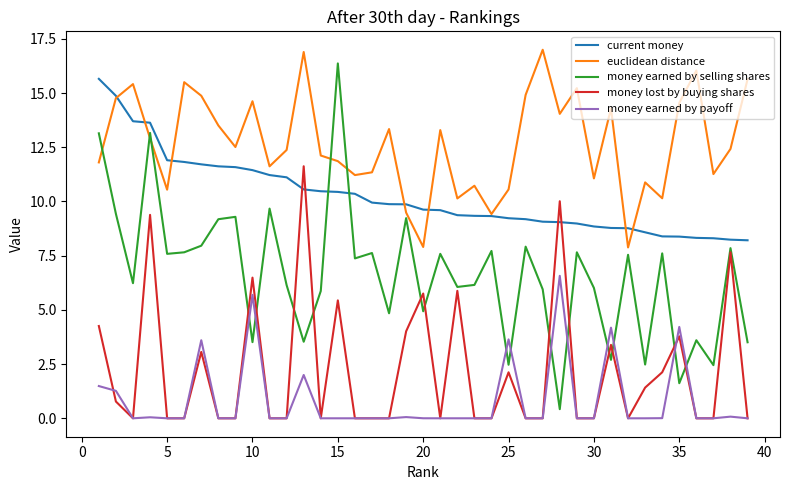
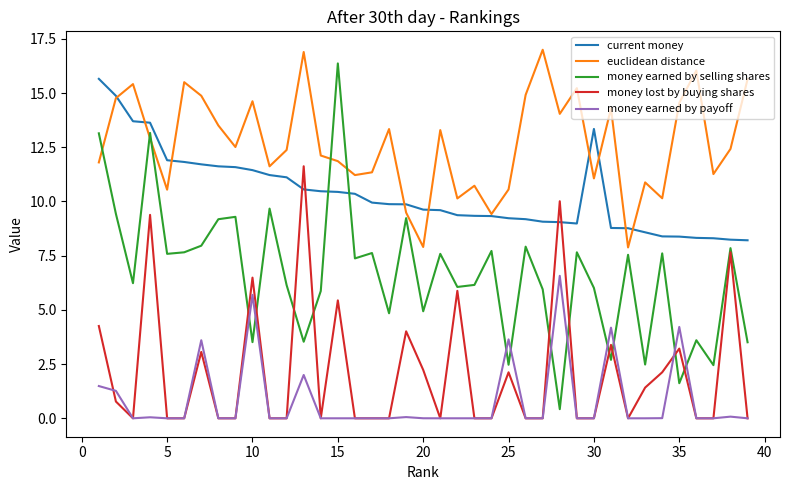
  {
    "current money": {
      "5": 11.9,
      "10": 11.4,
      "15": 10.4,
      "20": 9.6,
      "25": 9.2,
-     "30": 8.8,
+     "30": 13.3,
      "35": 8.4
    },
    "euclidean distance": {
      "5": 10.5,
      "10": 14.6,
      "15": 11.9,
      "20": 7.9,
      "25": 10.6,
      "30": 11.1
    },
    "money earned by selling shares": {
      "5": 7.6,
      "10": 3.5,
      "15": 16.4,
      "20": 4.9,
      "25": 2.5,
      "30": 6.0,
      "35": 1.6
    },
    "money lost by buying shares": {
      "10": 6.5,
      "15": 5.4,
-     "20": 5.8,
+     "20": 2.2,
      "25": 2.1,
-     "35": 3.8
+     "35": 3.2
    },
    "money earned by payoff": {
      "10": 5.7,
      "15": 0.0,
      "20": 0.0,
      "25": 3.6,
      "35": 4.2
    }
  }
